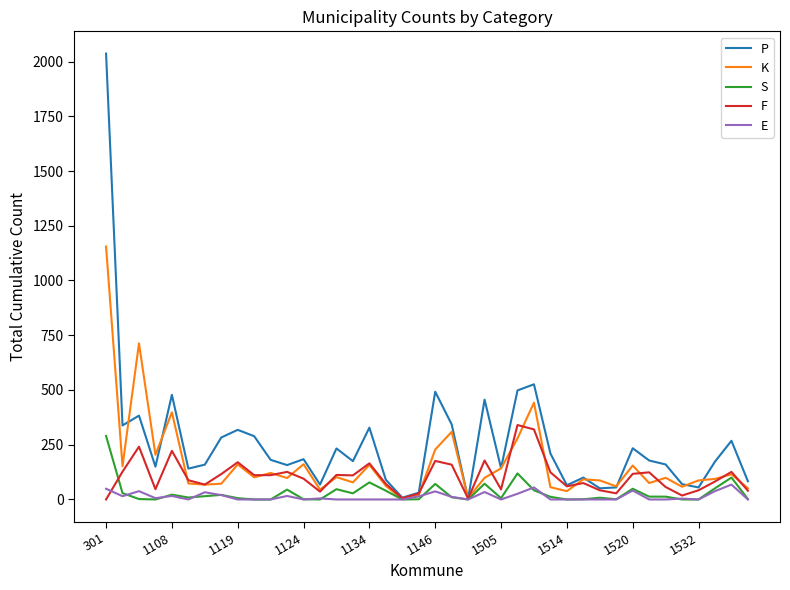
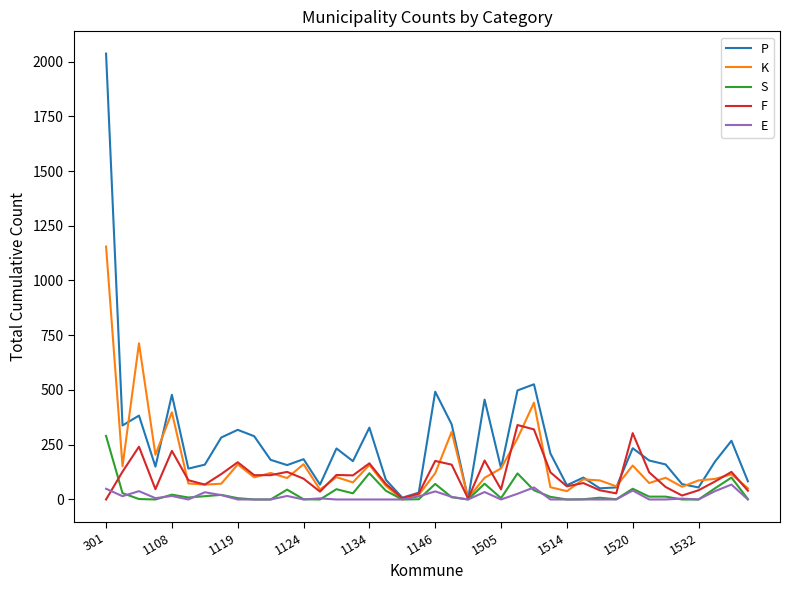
  {
    "P": {
      "301": 2040,
      "1108": 480,
      "1119": 320,
      "1124": 180,
      "1134": 330,
      "1146": 490,
      "1520": 230,
      "1532": 60
    },
    "K": {
      "301": 1160,
      "1108": 400,
      "1124": 160,
-     "1146": 230,
+     "1146": 120,
      "1514": 40,
      "1520": 160,
      "1532": 90
    },
    "S": {
      "301": 290,
-     "1134": 80,
+     "1134": 120,
      "1146": 70
    },
    "F": {
      "301": 0,
      "1108": 220,
      "1124": 100,
      "1146": 180,
      "1505": 50,
-     "1520": 120,
+     "1520": 300,
      "1532": 40
    },
    "E": {
      "301": 50,
      "1134": 0,
      "1146": 40
    }
  }
